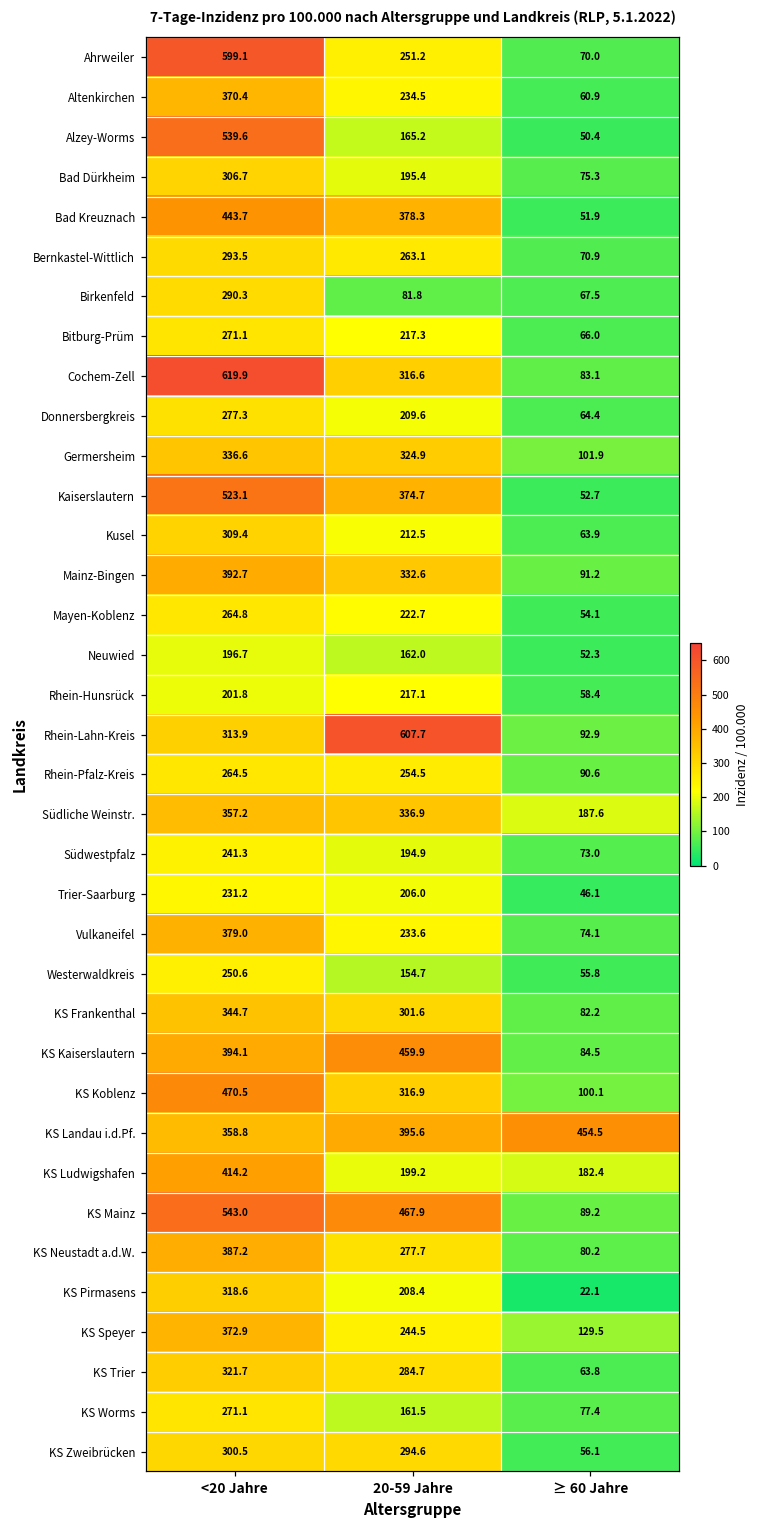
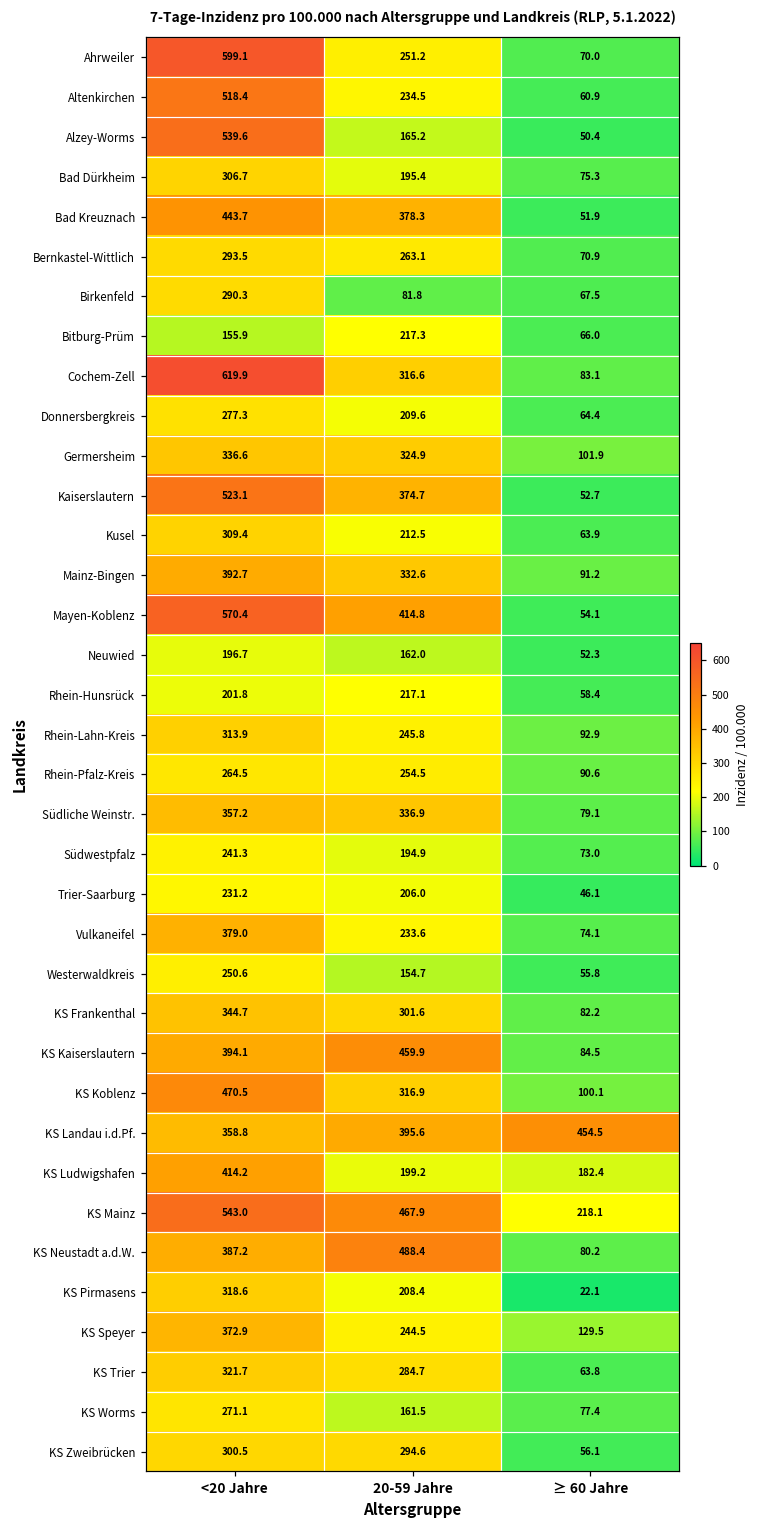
  {
    "Ahrweiler": {
      "<20 Jahre": 599.1,
      "20-59 Jahre": 251.2,
      "≥ 60 Jahre": 70.0
    },
    "Altenkirchen": {
-     "<20 Jahre": 370.4,
+     "<20 Jahre": 518.4,
      "20-59 Jahre": 234.5,
      "≥ 60 Jahre": 60.9
    },
    "Alzey-Worms": {
      "<20 Jahre": 539.6,
      "20-59 Jahre": 165.2,
      "≥ 60 Jahre": 50.4
    },
    "Bad Dürkheim": {
      "<20 Jahre": 306.7,
      "20-59 Jahre": 195.4,
      "≥ 60 Jahre": 75.3
    },
    "Bad Kreuznach": {
      "<20 Jahre": 443.7,
      "20-59 Jahre": 378.3,
      "≥ 60 Jahre": 51.9
    },
    "Bernkastel-Wittlich": {
      "<20 Jahre": 293.5,
      "20-59 Jahre": 263.1,
      "≥ 60 Jahre": 70.9
    },
    "Birkenfeld": {
      "<20 Jahre": 290.3,
      "20-59 Jahre": 81.8,
      "≥ 60 Jahre": 67.5
    },
    "Bitburg-Prüm": {
-     "<20 Jahre": 271.1,
+     "<20 Jahre": 155.9,
      "20-59 Jahre": 217.3,
      "≥ 60 Jahre": 66.0
    },
    "Cochem-Zell": {
      "<20 Jahre": 619.9,
      "20-59 Jahre": 316.6,
      "≥ 60 Jahre": 83.1
    },
    "Donnersbergkreis": {
      "<20 Jahre": 277.3,
      "20-59 Jahre": 209.6,
      "≥ 60 Jahre": 64.4
    },
    "Germersheim": {
      "<20 Jahre": 336.6,
      "20-59 Jahre": 324.9,
      "≥ 60 Jahre": 101.9
    },
    "Kaiserslautern": {
      "<20 Jahre": 523.1,
      "20-59 Jahre": 374.7,
      "≥ 60 Jahre": 52.7
    },
    "Kusel": {
      "<20 Jahre": 309.4,
      "20-59 Jahre": 212.5,
      "≥ 60 Jahre": 63.9
    },
    "Mainz-Bingen": {
      "<20 Jahre": 392.7,
      "20-59 Jahre": 332.6,
      "≥ 60 Jahre": 91.2
    },
    "Mayen-Koblenz": {
-     "<20 Jahre": 264.8,
-     "20-59 Jahre": 222.7,
+     "<20 Jahre": 570.4,
+     "20-59 Jahre": 414.8,
      "≥ 60 Jahre": 54.1
    },
    "Neuwied": {
      "<20 Jahre": 196.7,
      "20-59 Jahre": 162.0,
      "≥ 60 Jahre": 52.3
    },
    "Rhein-Hunsrück": {
      "<20 Jahre": 201.8,
      "20-59 Jahre": 217.1,
      "≥ 60 Jahre": 58.4
    },
    "Rhein-Lahn-Kreis": {
      "<20 Jahre": 313.9,
-     "20-59 Jahre": 607.7,
+     "20-59 Jahre": 245.8,
      "≥ 60 Jahre": 92.9
    },
    "Rhein-Pfalz-Kreis": {
      "<20 Jahre": 264.5,
      "20-59 Jahre": 254.5,
      "≥ 60 Jahre": 90.6
    },
    "Südliche Weinstr.": {
      "<20 Jahre": 357.2,
      "20-59 Jahre": 336.9,
-     "≥ 60 Jahre": 187.6
+     "≥ 60 Jahre": 79.1
    },
    "Südwestpfalz": {
      "<20 Jahre": 241.3,
      "20-59 Jahre": 194.9,
      "≥ 60 Jahre": 73.0
    },
    "Trier-Saarburg": {
      "<20 Jahre": 231.2,
      "20-59 Jahre": 206.0,
      "≥ 60 Jahre": 46.1
    },
    "Vulkaneifel": {
      "<20 Jahre": 379.0,
      "20-59 Jahre": 233.6,
      "≥ 60 Jahre": 74.1
    },
    "Westerwaldkreis": {
      "<20 Jahre": 250.6,
      "20-59 Jahre": 154.7,
      "≥ 60 Jahre": 55.8
    },
    "KS Frankenthal": {
      "<20 Jahre": 344.7,
      "20-59 Jahre": 301.6,
      "≥ 60 Jahre": 82.2
    },
    "KS Kaiserslautern": {
      "<20 Jahre": 394.1,
      "20-59 Jahre": 459.9,
      "≥ 60 Jahre": 84.5
    },
    "KS Koblenz": {
      "<20 Jahre": 470.5,
      "20-59 Jahre": 316.9,
      "≥ 60 Jahre": 100.1
    },
    "KS Landau i.d.Pf.": {
      "<20 Jahre": 358.8,
      "20-59 Jahre": 395.6,
      "≥ 60 Jahre": 454.5
    },
    "KS Ludwigshafen": {
      "<20 Jahre": 414.2,
      "20-59 Jahre": 199.2,
      "≥ 60 Jahre": 182.4
    },
    "KS Mainz": {
      "<20 Jahre": 543.0,
      "20-59 Jahre": 467.9,
-     "≥ 60 Jahre": 89.2
+     "≥ 60 Jahre": 218.1
    },
    "KS Neustadt a.d.W.": {
      "<20 Jahre": 387.2,
-     "20-59 Jahre": 277.7,
+     "20-59 Jahre": 488.4,
      "≥ 60 Jahre": 80.2
    },
    "KS Pirmasens": {
      "<20 Jahre": 318.6,
      "20-59 Jahre": 208.4,
      "≥ 60 Jahre": 22.1
    },
    "KS Speyer": {
      "<20 Jahre": 372.9,
      "20-59 Jahre": 244.5,
      "≥ 60 Jahre": 129.5
    },
    "KS Trier": {
      "<20 Jahre": 321.7,
      "20-59 Jahre": 284.7,
      "≥ 60 Jahre": 63.8
    },
    "KS Worms": {
      "<20 Jahre": 271.1,
      "20-59 Jahre": 161.5,
      "≥ 60 Jahre": 77.4
    },
    "KS Zweibrücken": {
      "<20 Jahre": 300.5,
      "20-59 Jahre": 294.6,
      "≥ 60 Jahre": 56.1
    }
  }
